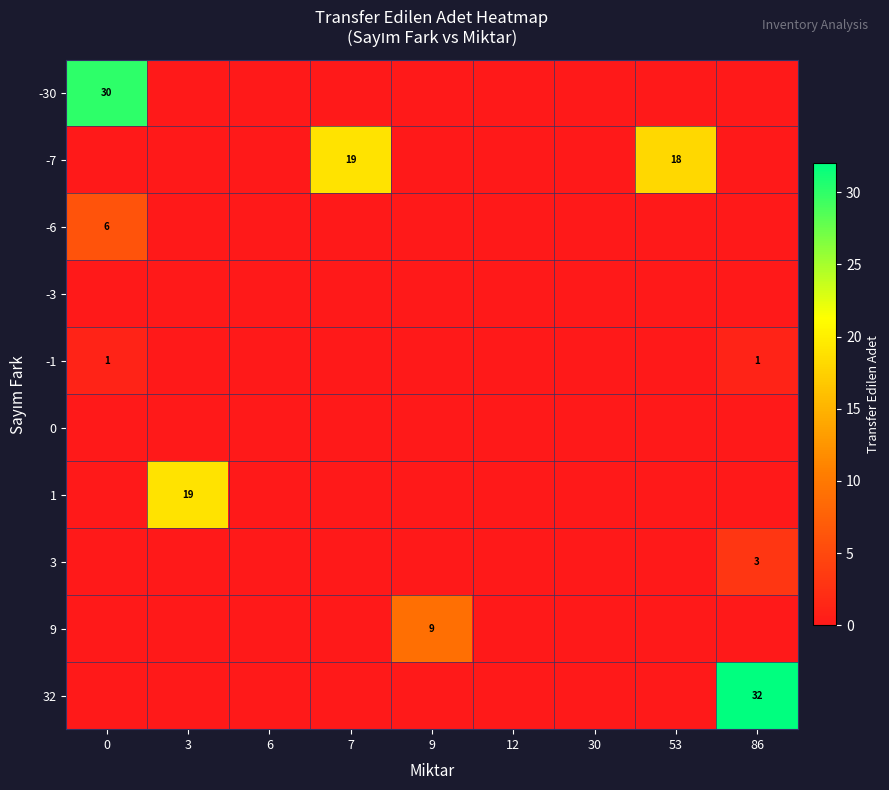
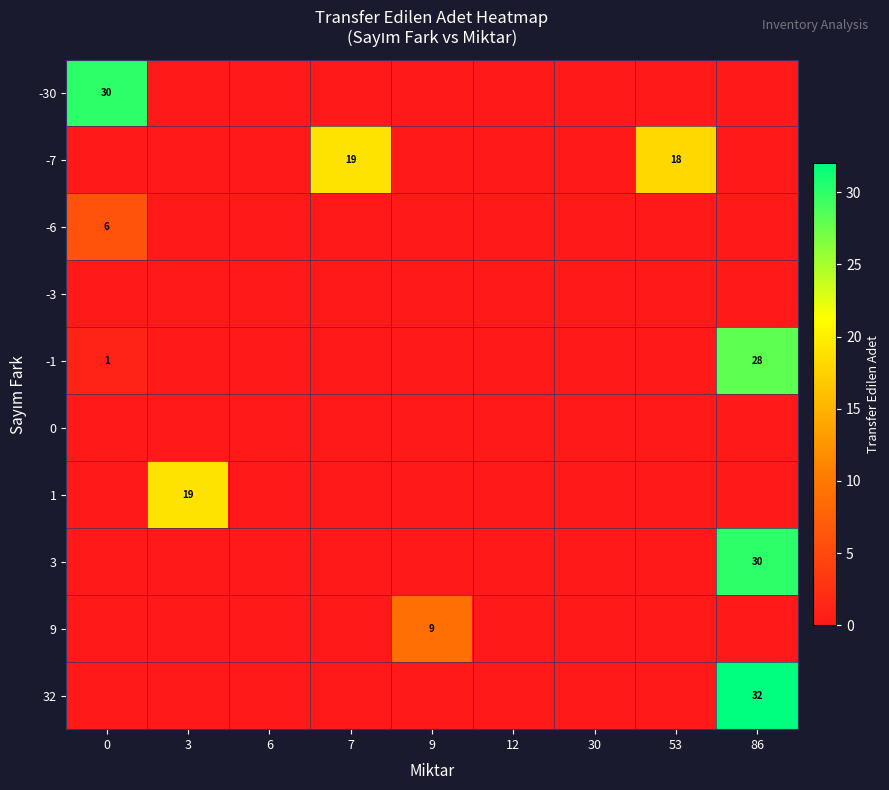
  {
    "-30": {
      "0": 30
    },
    "-7": {
      "7": 19,
      "53": 18
    },
    "-6": {
      "0": 6
    },
    "-1": {
      "0": 1,
-     "86": 1
+     "86": 28
    },
    "1": {
      "3": 19
    },
    "3": {
-     "86": 3
+     "86": 30
    },
    "9": {
      "9": 9
    },
    "32": {
      "86": 32
    }
  }
